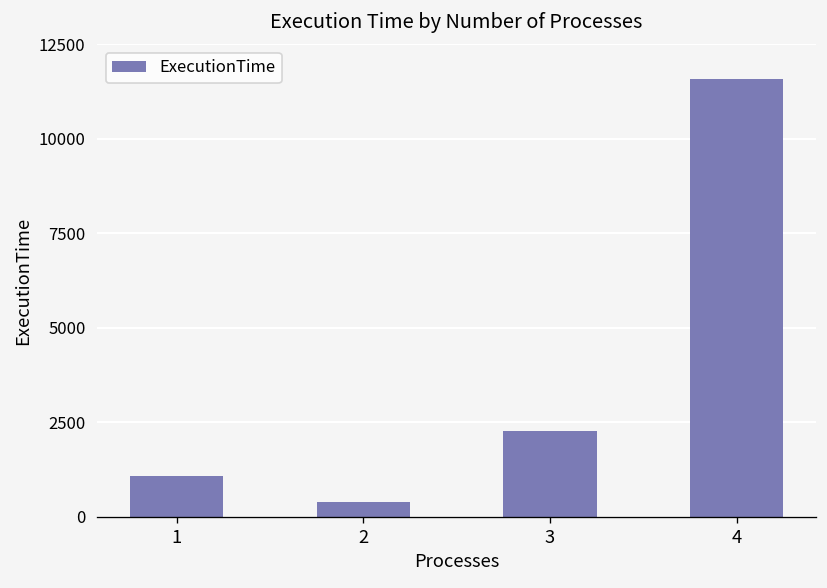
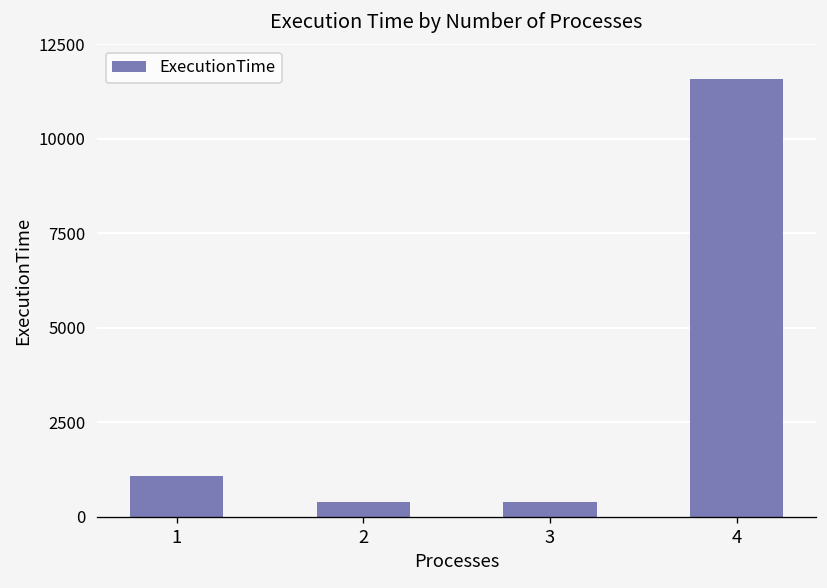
  {
    "1": 1100,
    "2": 400,
-   "3": 2300,
+   "3": 400,
    "4": 11600
  }
